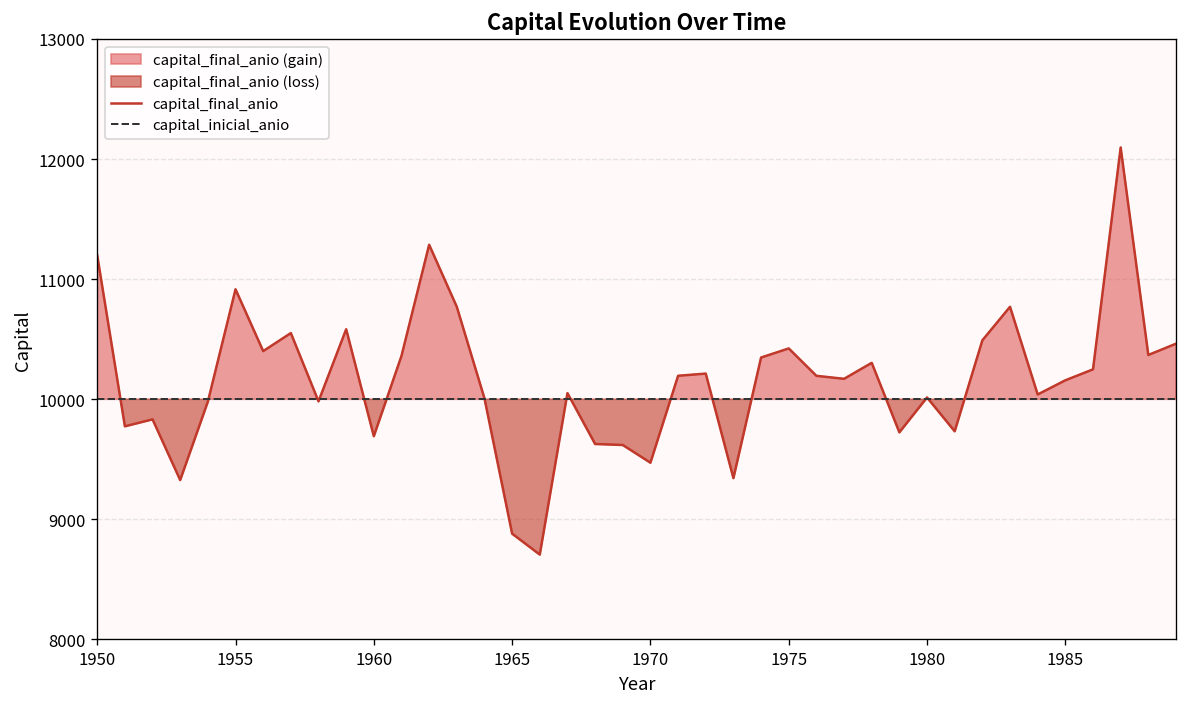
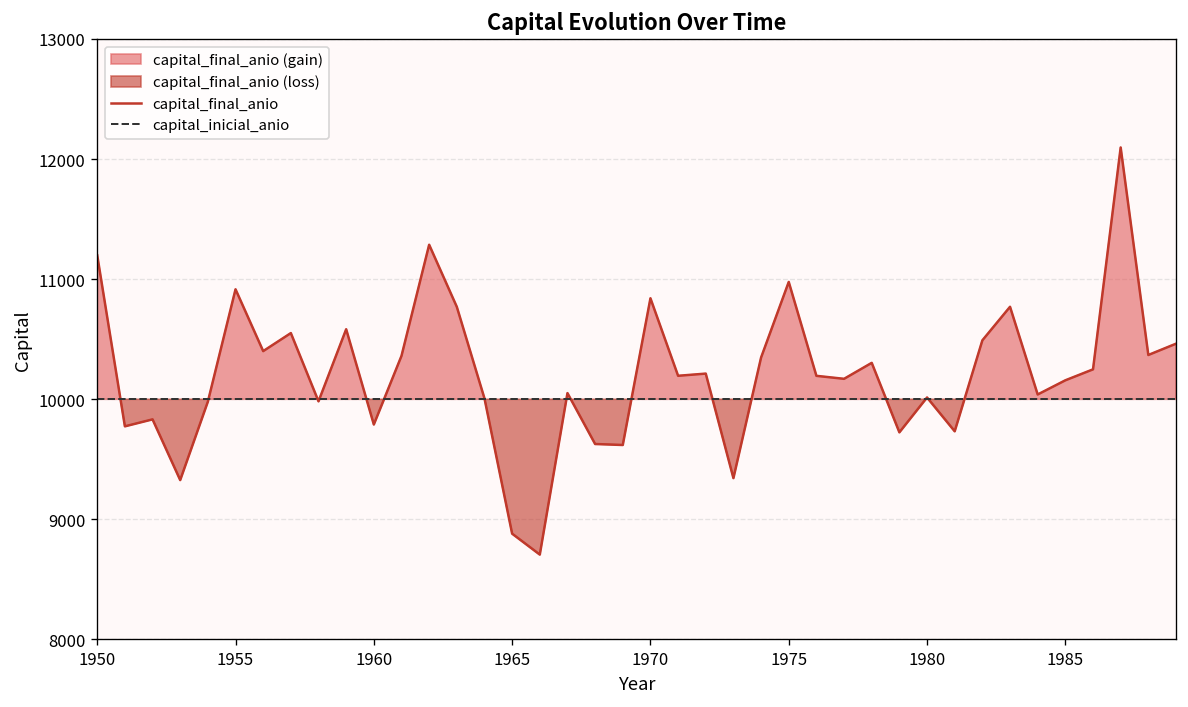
  {
    "capital_final_anio": {
      "1950": 11200,
      "1955": 10920,
-     "1960": 9690,
+     "1960": 9790,
      "1965": 8880,
-     "1970": 9470,
-     "1975": 10420,
+     "1970": 10840,
+     "1975": 10980,
      "1985": 10160
    },
    "capital_inicial_anio": {
      "1950": 10000,
      "1955": 10000,
      "1960": 10000,
      "1965": 10000,
      "1970": 10000,
      "1975": 10000,
      "1985": 10000
    }
  }
